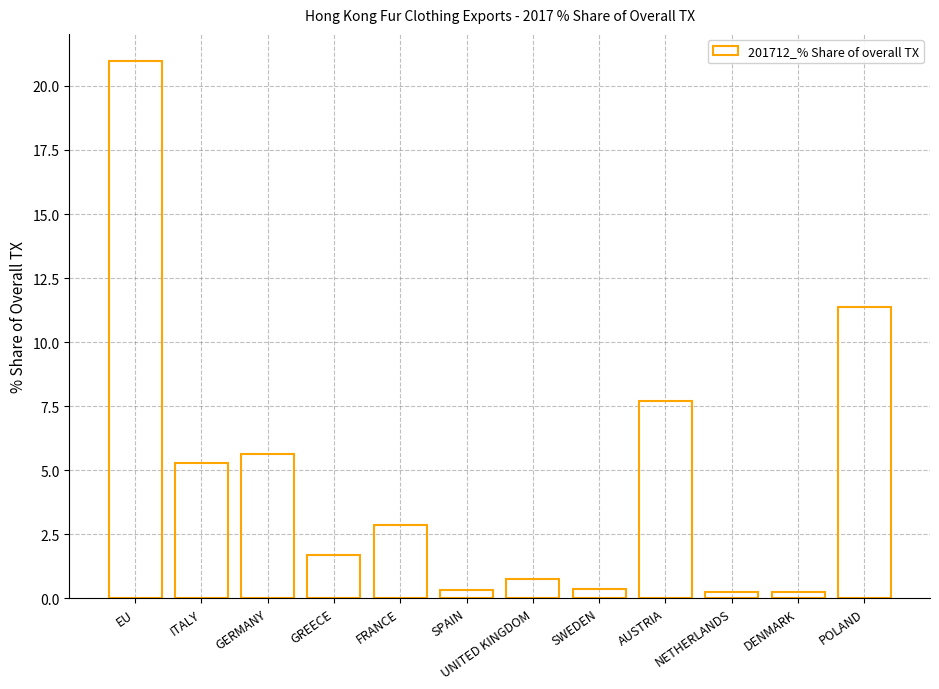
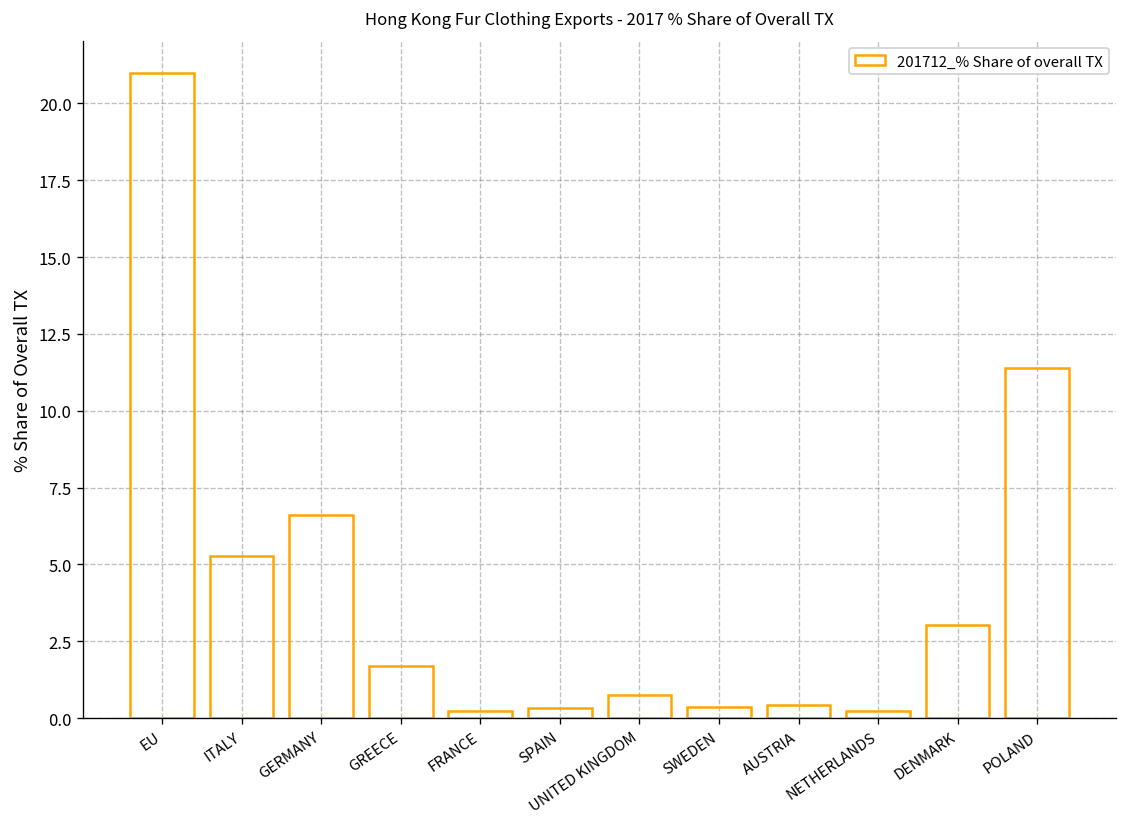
  {
    "EU": 21.0,
    "ITALY": 5.3,
-   "GERMANY": 5.6,
+   "GERMANY": 6.6,
    "GREECE": 1.7,
-   "FRANCE": 2.8,
+   "FRANCE": 0.2,
    "SPAIN": 0.3,
    "UNITED KINGDOM": 0.7,
    "SWEDEN": 0.4,
-   "AUSTRIA": 7.7,
+   "AUSTRIA": 0.4,
    "NETHERLANDS": 0.2,
-   "DENMARK": 0.3,
+   "DENMARK": 3.0,
    "POLAND": 11.4
  }
